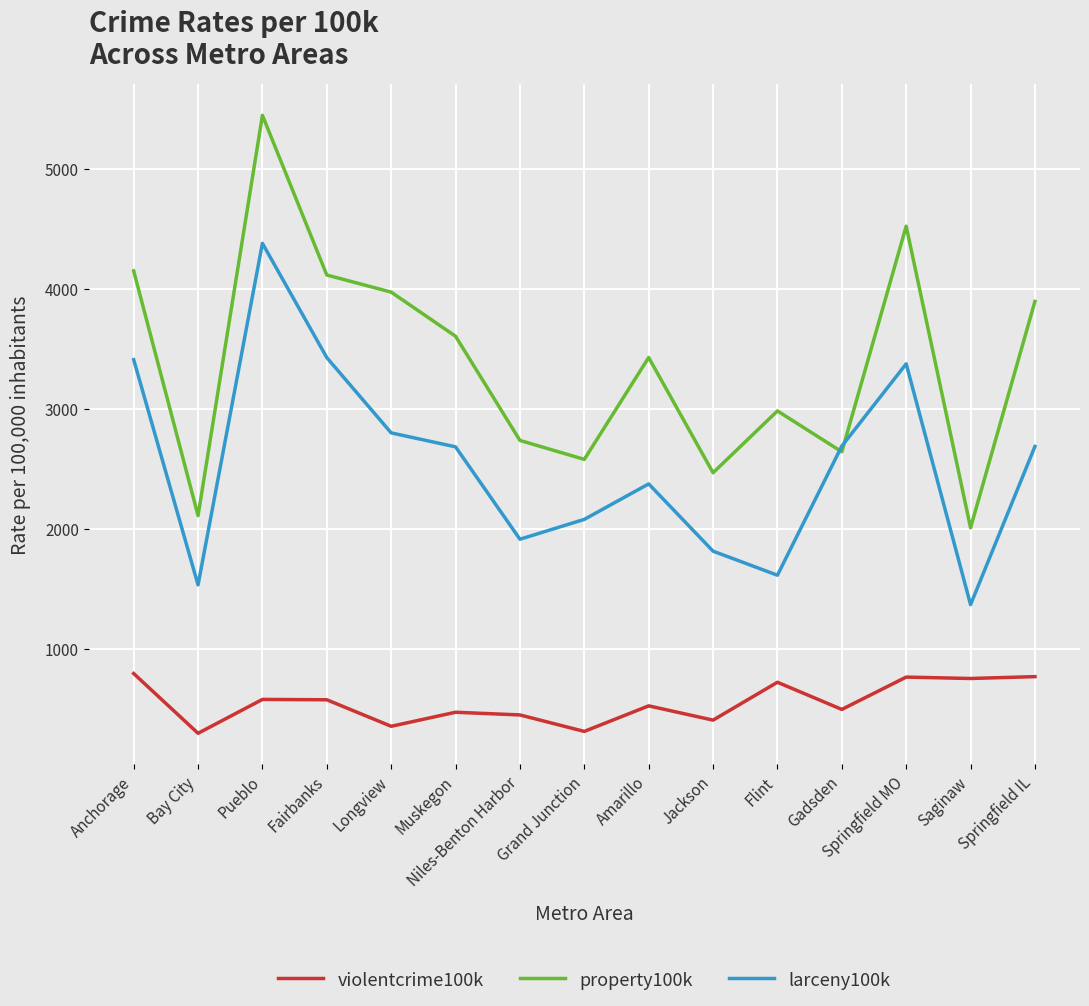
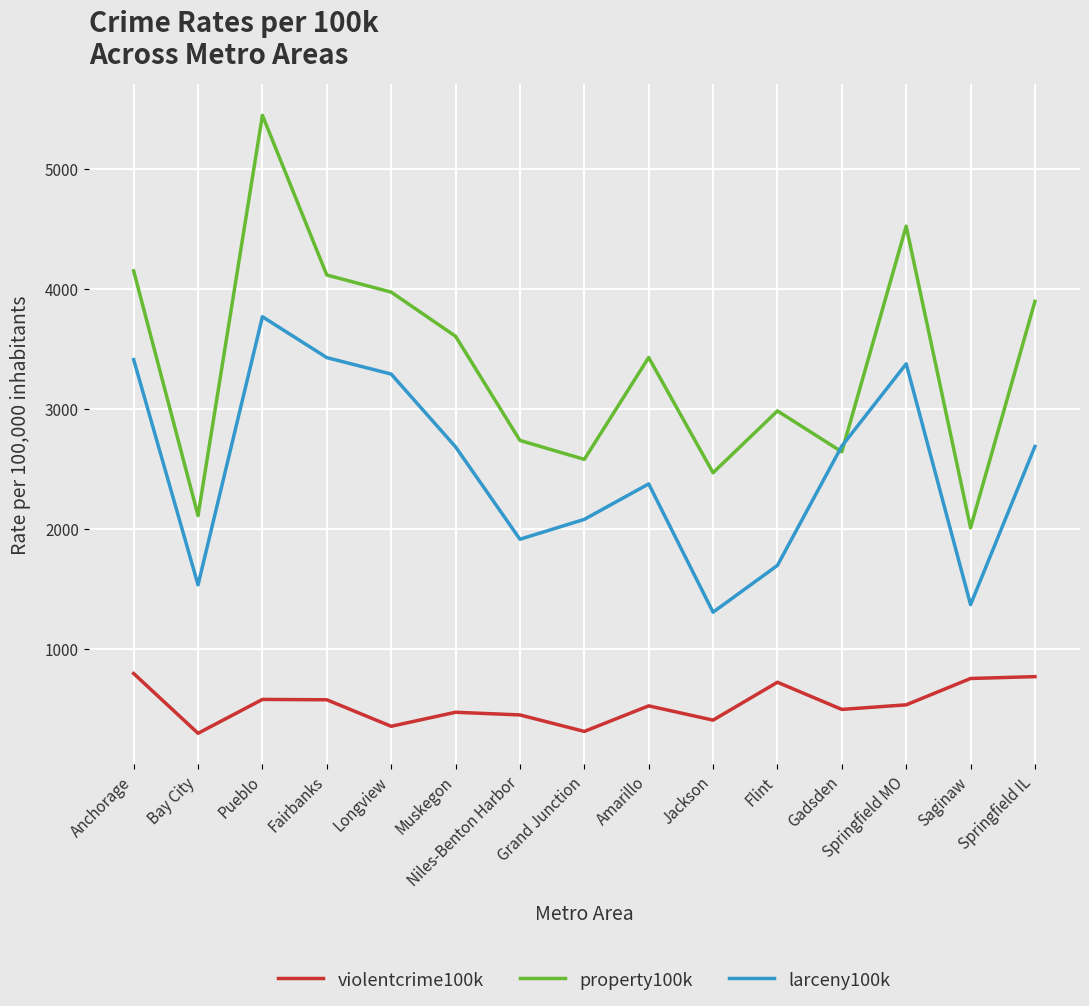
  {
    "violentcrime100k": {
      "Anchorage": 790,
      "Bay City": 300,
      "Pueblo": 580,
      "Fairbanks": 580,
      "Longview": 350,
      "Muskegon": 470,
      "Niles-Benton Harbor": 450,
      "Grand Junction": 310,
      "Amarillo": 520,
      "Jackson": 410,
      "Flint": 720,
      "Gadsden": 490,
-     "Springfield MO": 760,
+     "Springfield MO": 530,
      "Saginaw": 750,
      "Springfield IL": 770
    },
    "property100k": {
      "Anchorage": 4150,
      "Bay City": 2110,
      "Pueblo": 5440,
      "Fairbanks": 4110,
      "Longview": 3970,
      "Muskegon": 3600,
      "Niles-Benton Harbor": 2740,
      "Grand Junction": 2580,
      "Amarillo": 3430,
      "Jackson": 2470,
      "Flint": 2980,
      "Gadsden": 2640,
      "Springfield MO": 4520,
      "Saginaw": 2010,
      "Springfield IL": 3890
    },
    "larceny100k": {
      "Anchorage": 3410,
      "Bay City": 1530,
-     "Pueblo": 4380,
+     "Pueblo": 3770,
      "Fairbanks": 3430,
-     "Longview": 2800,
+     "Longview": 3290,
      "Muskegon": 2680,
      "Niles-Benton Harbor": 1910,
      "Grand Junction": 2080,
      "Amarillo": 2370,
-     "Jackson": 1810,
-     "Flint": 1610,
+     "Jackson": 1300,
+     "Flint": 1690,
      "Gadsden": 2690,
      "Springfield MO": 3370,
      "Saginaw": 1370,
      "Springfield IL": 2690
    }
  }
